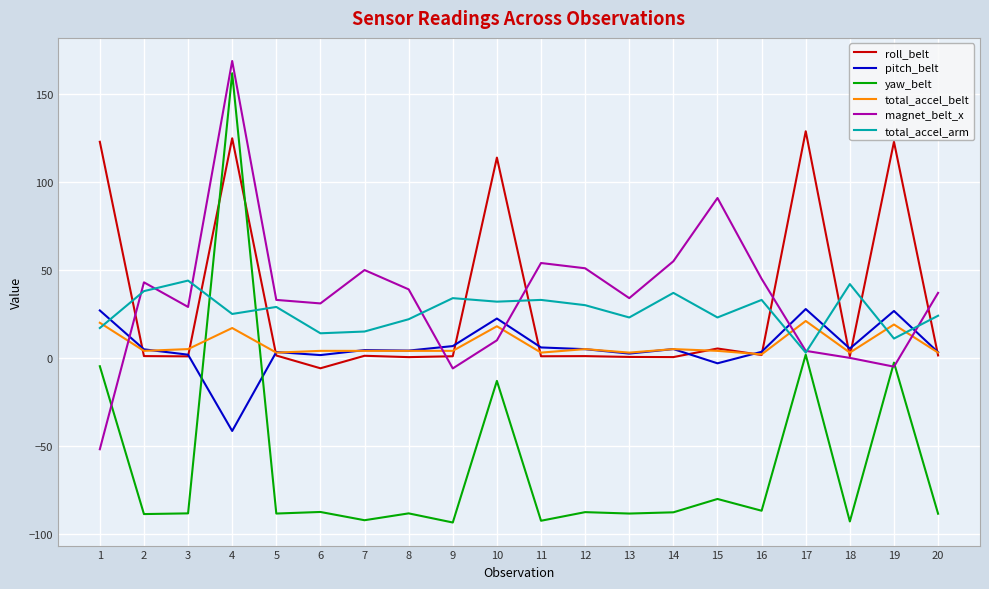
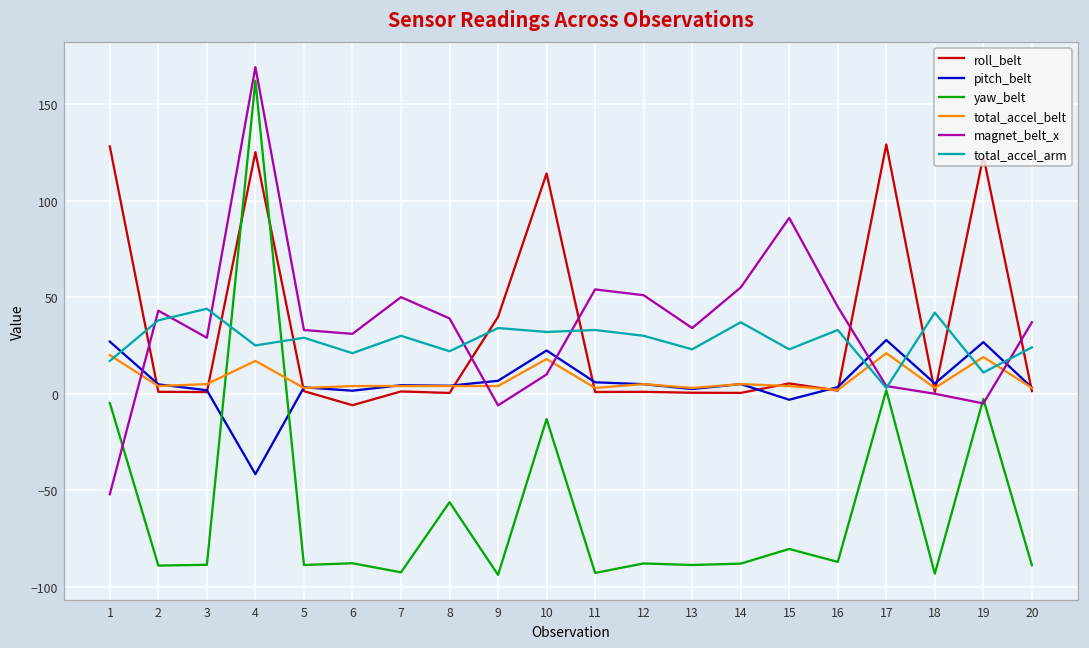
  {
    "roll_belt": {
-     "1": 123,
+     "1": 128,
      "2": 1,
      "4": 125,
      "5": 1,
      "6": -6,
      "7": 1,
      "8": 0,
-     "9": 1,
+     "9": 40,
      "10": 114,
      "11": 1,
      "12": 1,
      "13": 1,
      "14": 0,
      "17": 129,
      "19": 123,
      "20": 1
    },
    "pitch_belt": {
      "1": 27,
      "4": -42,
      "6": 2,
      "9": 7,
      "10": 22,
      "11": 6,
      "15": -3,
      "16": 3,
      "17": 28,
      "18": 5,
      "19": 27
    },
    "yaw_belt": {
      "1": -5,
      "2": -89,
      "3": -89,
      "4": 162,
      "5": -89,
      "6": -88,
      "7": -92,
-     "8": -89,
+     "8": -56,
      "9": -94,
      "10": -13,
      "11": -93,
      "12": -88,
      "13": -89,
      "14": -88,
      "15": -80,
      "16": -87,
      "18": -93,
      "19": -3,
      "20": -89
    },
    "total_accel_belt": {
      "1": 20,
      "3": 5,
      "4": 17,
      "6": 4,
      "9": 4,
      "10": 18,
      "11": 3,
      "17": 21,
      "18": 3,
      "19": 19
    },
    "magnet_belt_x": {
      "1": -52,
      "2": 43,
      "3": 29,
      "4": 169,
      "5": 33,
      "6": 31,
      "7": 50,
      "8": 39,
      "9": -6,
      "10": 10,
      "11": 54,
      "12": 51,
      "13": 34,
      "14": 55,
      "15": 91,
      "16": 45,
      "19": -5,
      "20": 37
    },
    "total_accel_arm": {
      "1": 17,
      "2": 38,
      "3": 44,
      "4": 25,
      "5": 29,
-     "6": 14,
-     "7": 15,
+     "6": 21,
+     "7": 30,
      "8": 22,
      "9": 34,
      "10": 32,
      "11": 33,
      "12": 30,
      "13": 23,
      "14": 37,
      "15": 23,
      "16": 33,
      "18": 42,
      "19": 11,
      "20": 24
    }
  }
